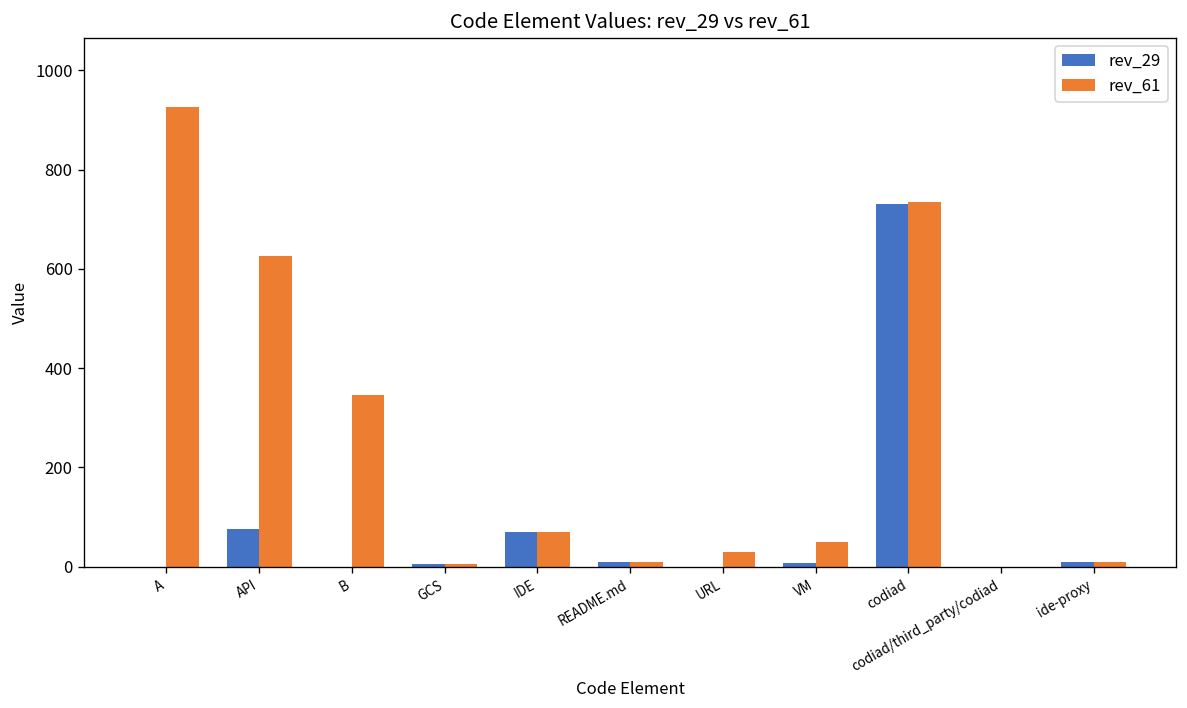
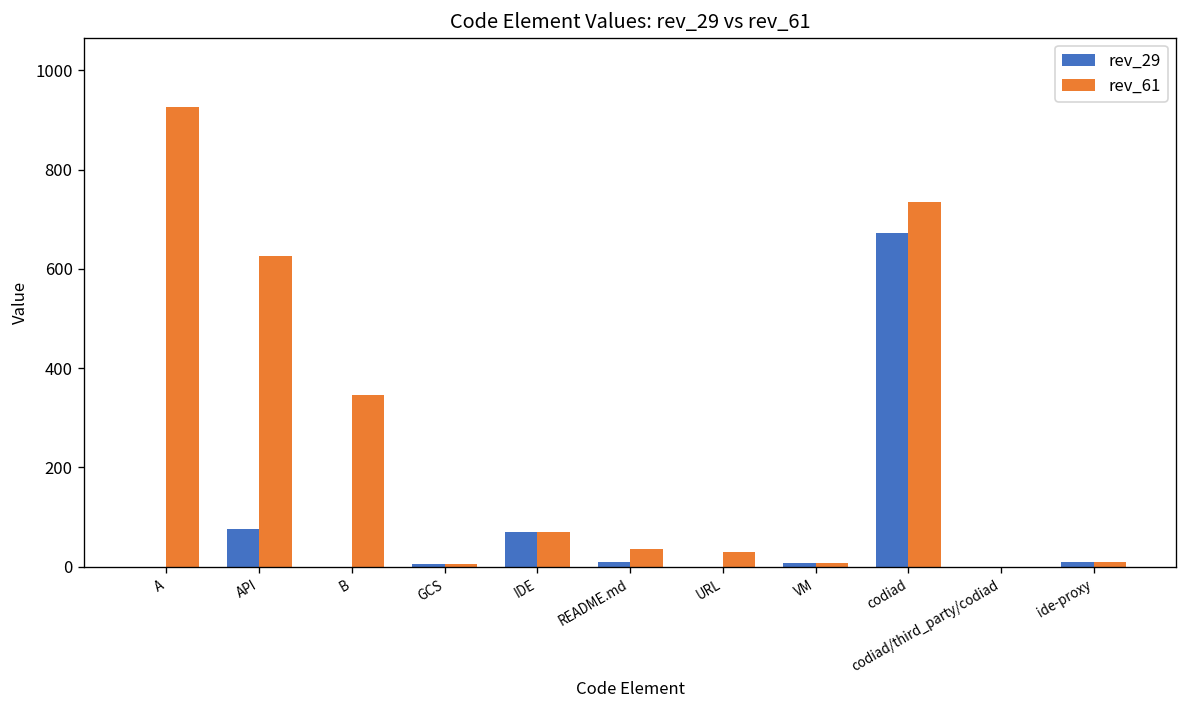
  {
    "rev_29": {
      "A": 0,
      "API": 80,
      "B": 0,
      "IDE": 70,
      "README.md": 10,
      "URL": 0,
      "VM": 10,
-     "codiad": 730,
+     "codiad": 670,
      "codiad/third_party/codiad": 0,
      "ide-proxy": 10
    },
    "rev_61": {
      "A": 930,
      "API": 630,
      "B": 350,
      "IDE": 70,
-     "README.md": 10,
+     "README.md": 40,
      "URL": 30,
-     "VM": 50,
+     "VM": 10,
      "codiad": 730,
      "codiad/third_party/codiad": 0,
      "ide-proxy": 10
    }
  }
